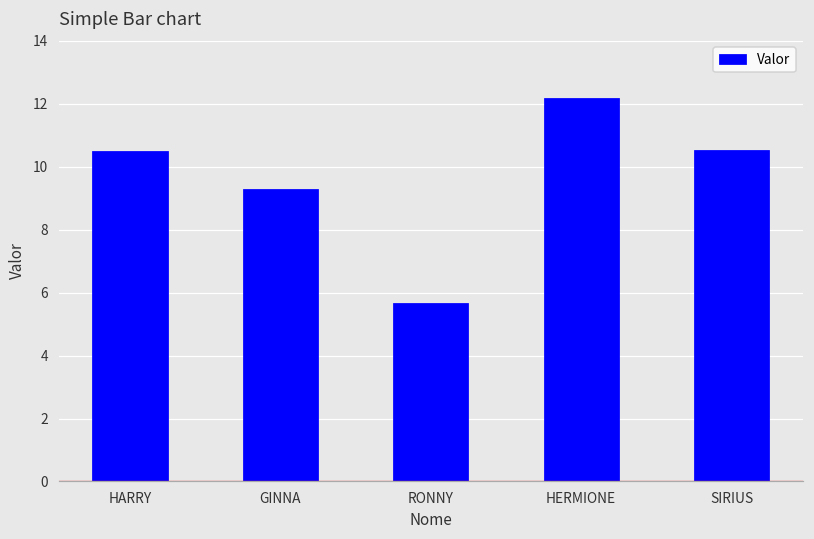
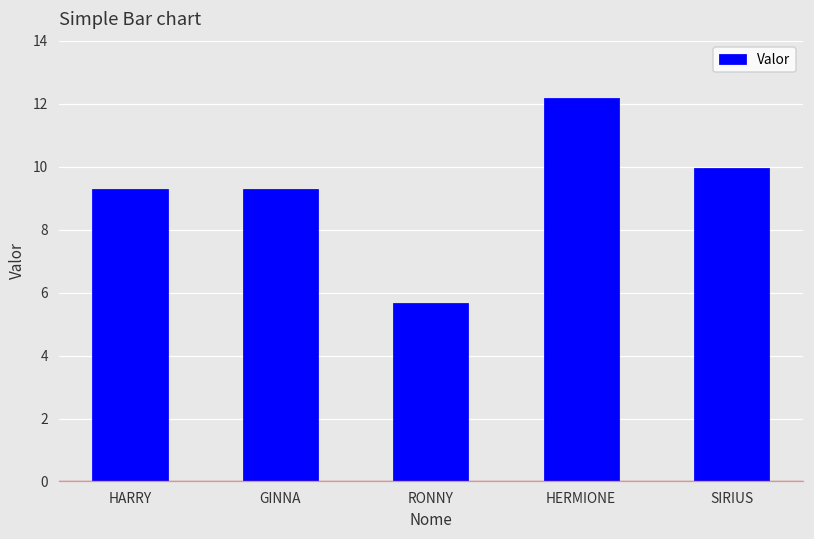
  {
-   "HARRY": 10.5,
+   "HARRY": 9.3,
    "GINNA": 9.3,
    "RONNY": 5.7,
    "HERMIONE": 12.2,
-   "SIRIUS": 10.5
+   "SIRIUS": 10.0
  }
